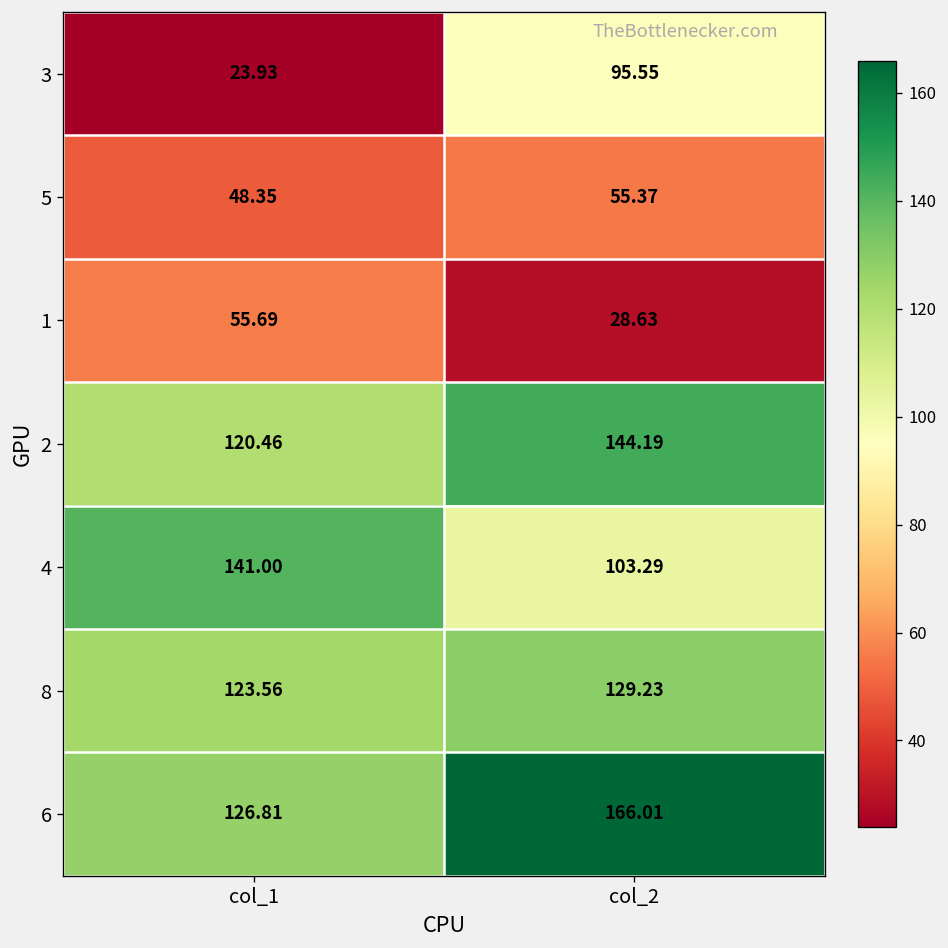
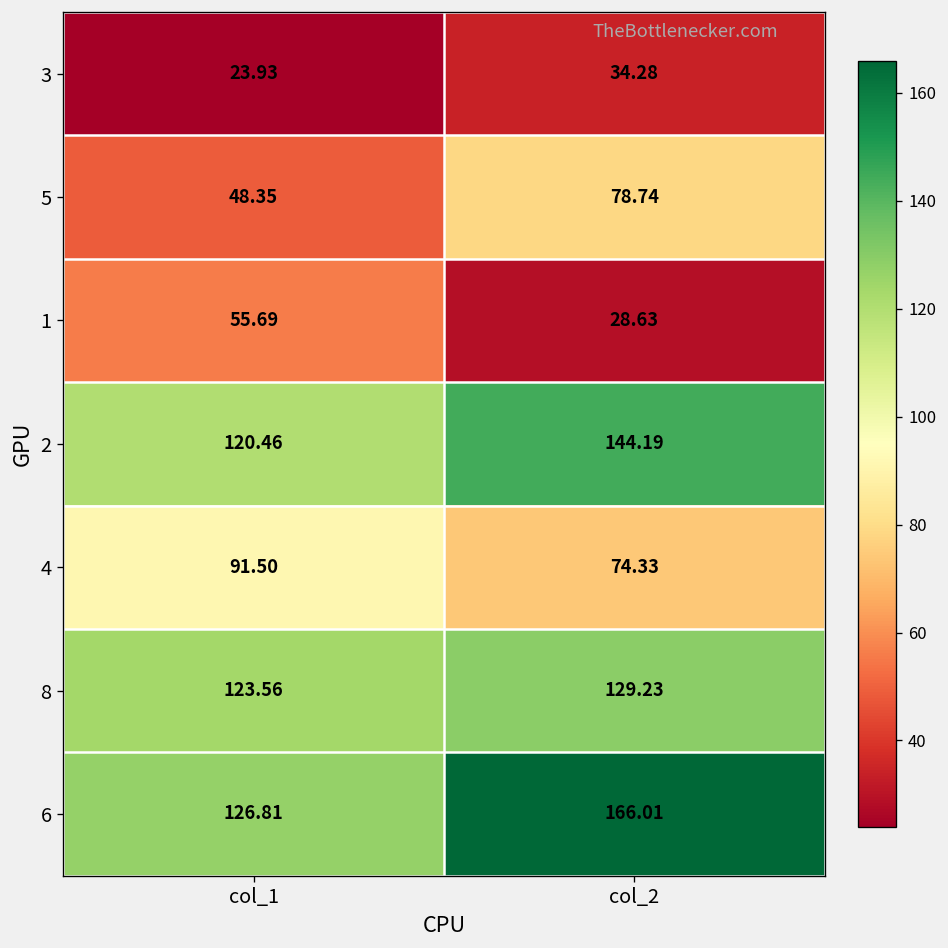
  {
    "3": {
      "col_1": 23.93,
-     "col_2": 95.55
+     "col_2": 34.28
    },
    "5": {
      "col_1": 48.35,
-     "col_2": 55.37
+     "col_2": 78.74
    },
    "1": {
      "col_1": 55.69,
      "col_2": 28.63
    },
    "2": {
      "col_1": 120.46,
      "col_2": 144.19
    },
    "4": {
-     "col_1": 141.00,
-     "col_2": 103.29
+     "col_1": 91.50,
+     "col_2": 74.33
    },
    "8": {
      "col_1": 123.56,
      "col_2": 129.23
    },
    "6": {
      "col_1": 126.81,
      "col_2": 166.01
    }
  }
